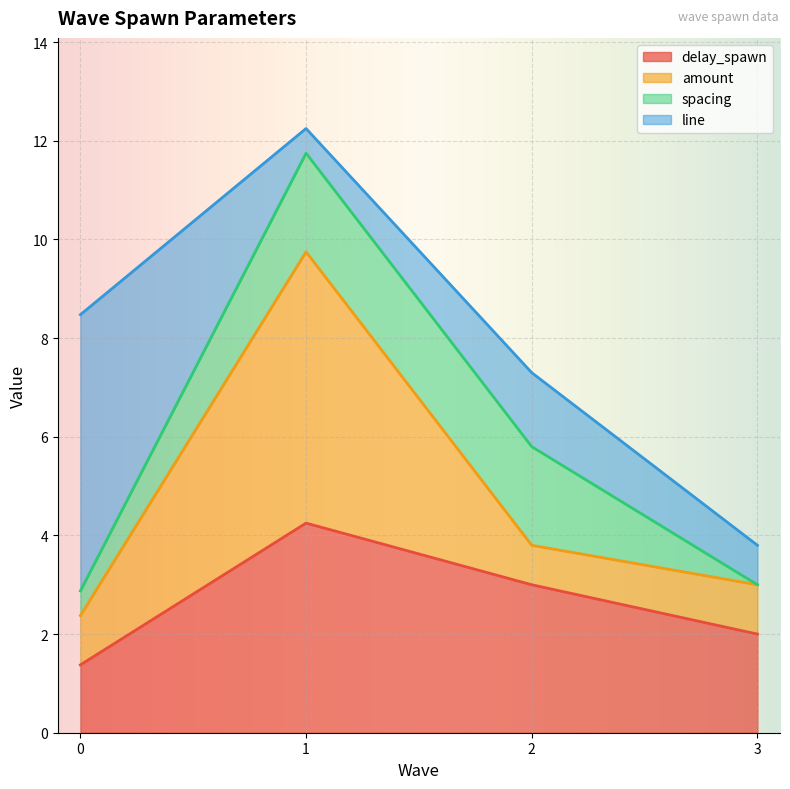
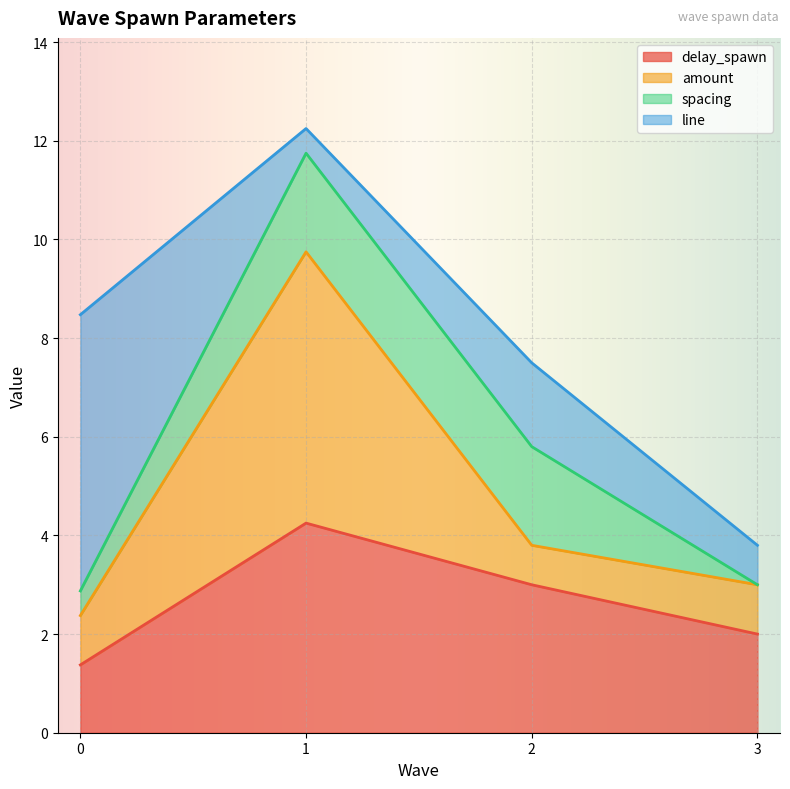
  {
    "delay_spawn": {
      "0": 1.4,
      "1": 4.3,
      "2": 3.0,
      "3": 2.0
    },
    "amount": {
      "0": 1.0,
      "1": 5.5,
      "2": 0.8
    },
    "spacing": {
      "0": 0.5,
      "1": 2.0,
      "2": 2.0
    },
    "line": {
      "0": 5.6,
      "1": 0.5,
-     "2": 1.5,
+     "2": 1.7,
      "3": 0.8
    }
  }
